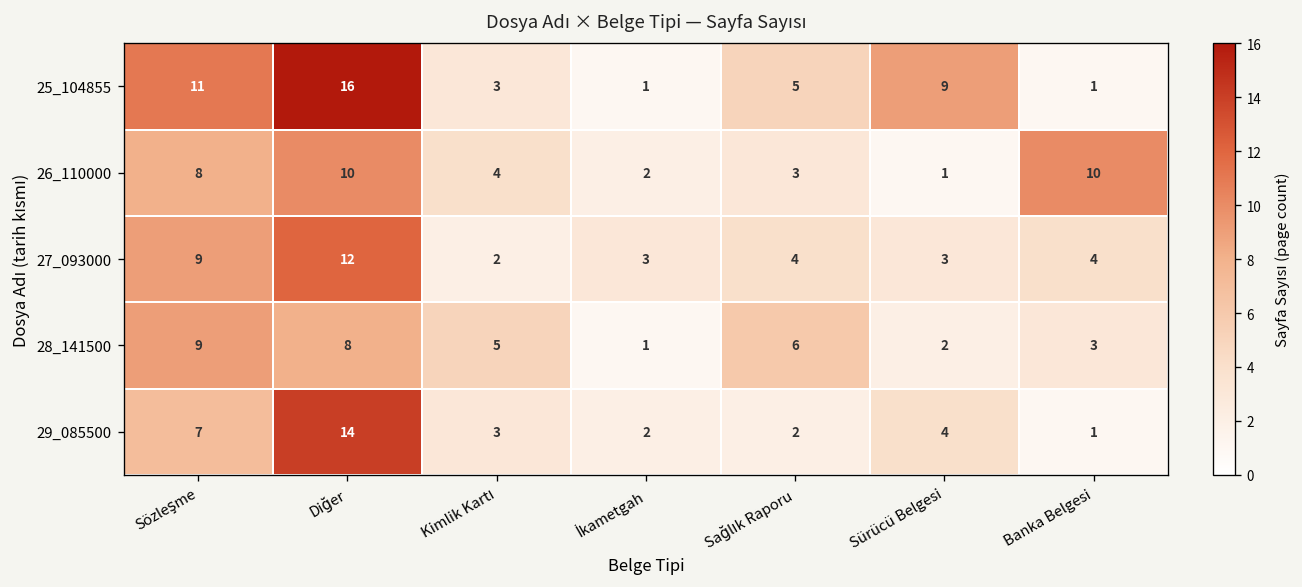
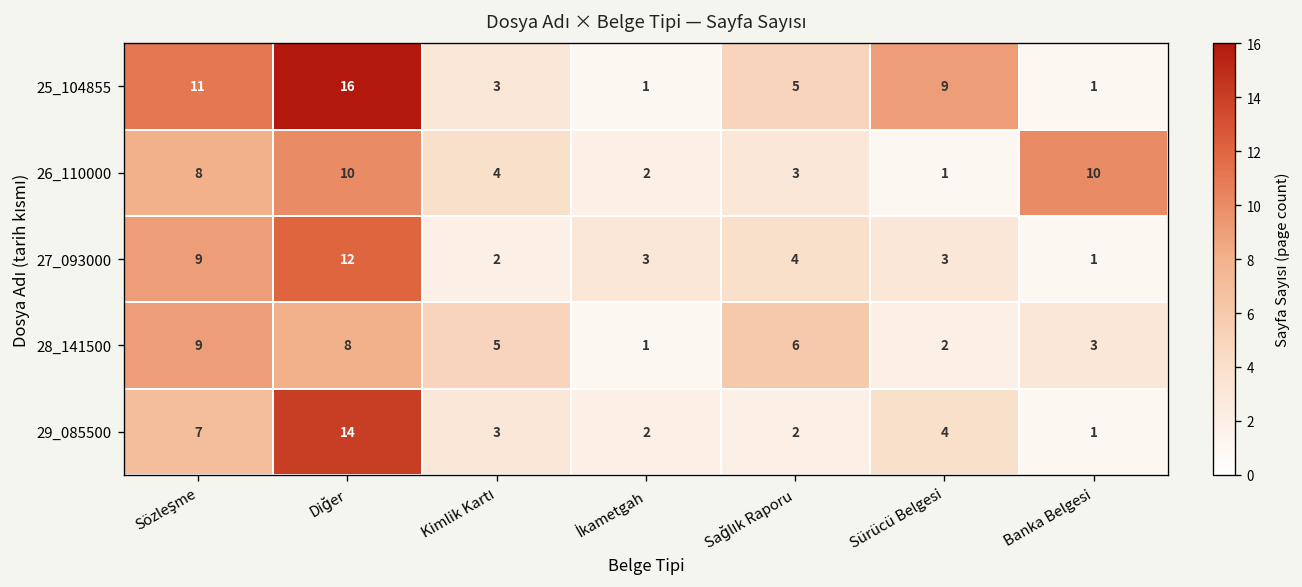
  {
    "25_104855": {
      "Sözleşme": 11,
      "Diğer": 16,
      "Kimlik Kartı": 3,
      "İkametgah": 1,
      "Sağlık Raporu": 5,
      "Sürücü Belgesi": 9,
      "Banka Belgesi": 1
    },
    "26_110000": {
      "Sözleşme": 8,
      "Diğer": 10,
      "Kimlik Kartı": 4,
      "İkametgah": 2,
      "Sağlık Raporu": 3,
      "Sürücü Belgesi": 1,
      "Banka Belgesi": 10
    },
    "27_093000": {
      "Sözleşme": 9,
      "Diğer": 12,
      "Kimlik Kartı": 2,
      "İkametgah": 3,
      "Sağlık Raporu": 4,
      "Sürücü Belgesi": 3,
-     "Banka Belgesi": 4
+     "Banka Belgesi": 1
    },
    "28_141500": {
      "Sözleşme": 9,
      "Diğer": 8,
      "Kimlik Kartı": 5,
      "İkametgah": 1,
      "Sağlık Raporu": 6,
      "Sürücü Belgesi": 2,
      "Banka Belgesi": 3
    },
    "29_085500": {
      "Sözleşme": 7,
      "Diğer": 14,
      "Kimlik Kartı": 3,
      "İkametgah": 2,
      "Sağlık Raporu": 2,
      "Sürücü Belgesi": 4,
      "Banka Belgesi": 1
    }
  }
